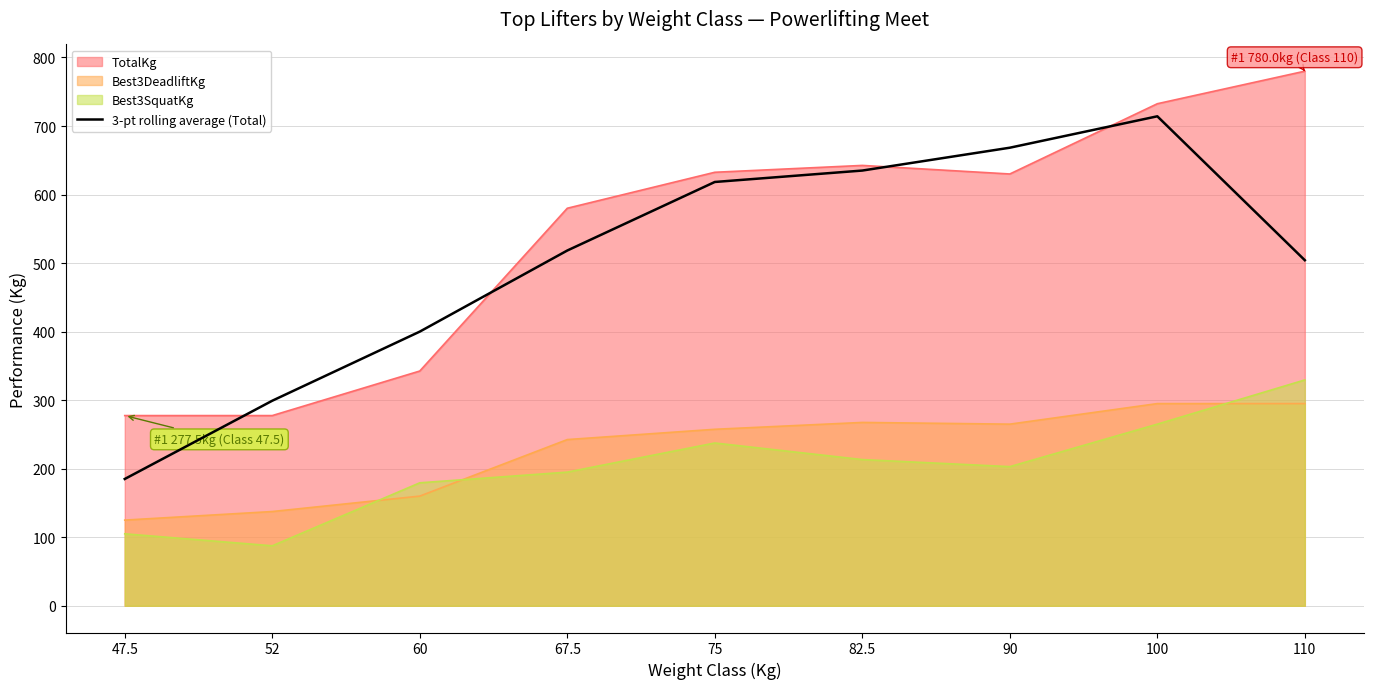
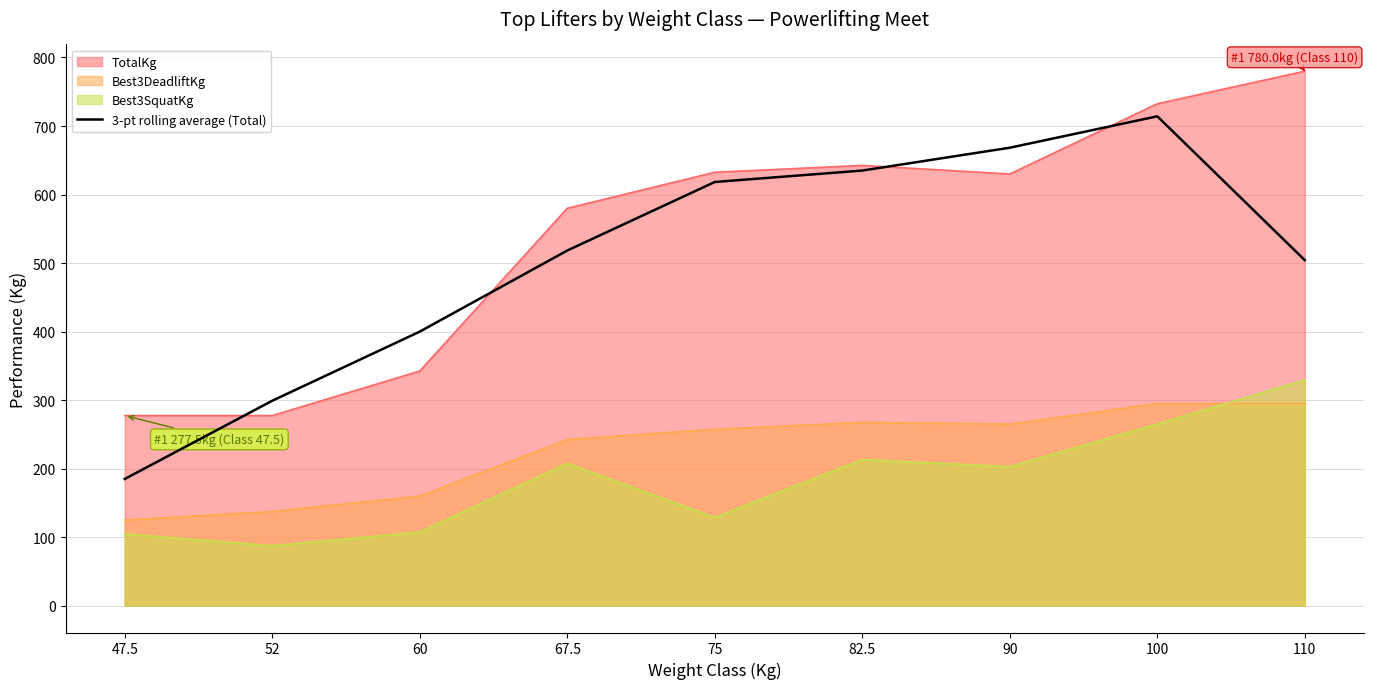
  {
    "Best3SquatKg": {
      "47.5": 110,
      "52": 90,
-     "60": 180,
-     "67.5": 200,
-     "75": 240,
+     "60": 110,
+     "67.5": 210,
+     "75": 130,
      "82.5": 210,
      "90": 200,
      "100": 270,
      "110": 330
    },
    "3-pt rolling average (Total)": {
      "47.5": 190,
      "52": 300,
      "60": 400,
      "67.5": 520,
      "75": 620,
      "82.5": 640,
      "90": 670,
      "100": 710,
      "110": 500
    }
  }
